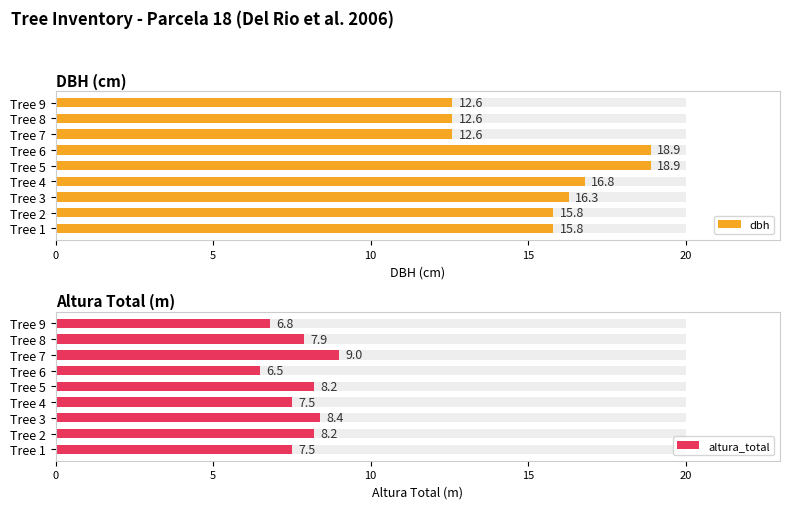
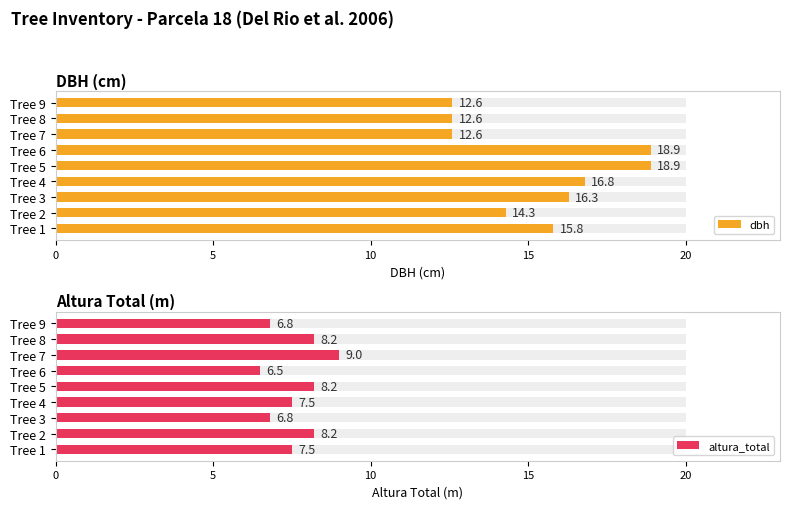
  {
    "DBH (cm)": {
      "dbh": {
-       "Tree 2": 15.8
+       "Tree 2": 14.3
      }
    },
    "Altura Total (m)": {
      "altura_total": {
-       "Tree 8": 7.9,
-       "Tree 3": 8.4
+       "Tree 8": 8.2,
+       "Tree 3": 6.8
      }
    }
  }
